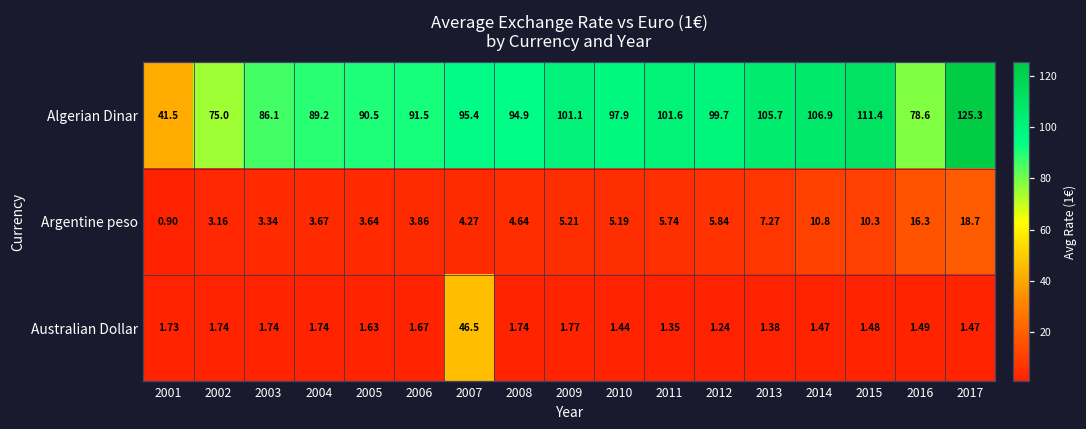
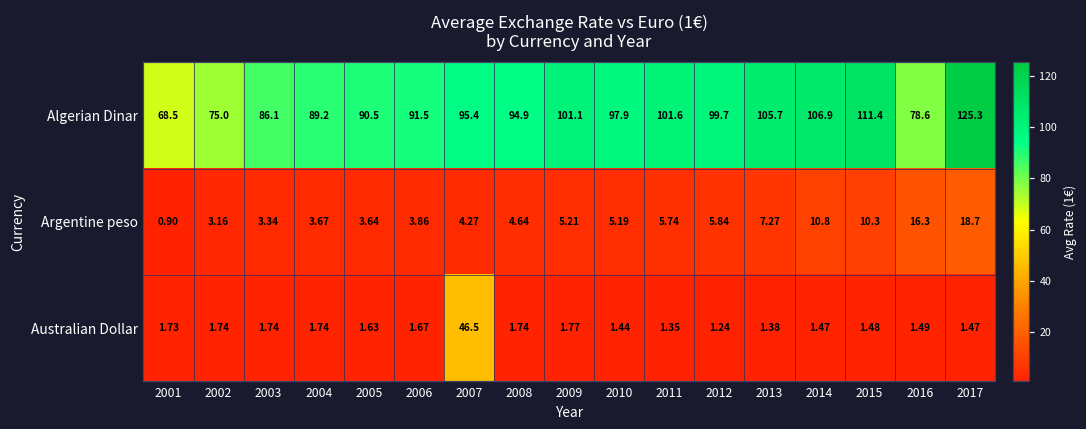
  {
    "Algerian Dinar": {
-     "2001": 41.5,
+     "2001": 68.5,
      "2002": 75.0,
      "2003": 86.1,
      "2004": 89.2,
      "2005": 90.5,
      "2006": 91.5,
      "2007": 95.4,
      "2008": 94.9,
      "2009": 101.1,
      "2010": 97.9,
      "2011": 101.6,
      "2012": 99.7,
      "2013": 105.7,
      "2014": 106.9,
      "2015": 111.4,
      "2016": 78.6,
      "2017": 125.3
    },
    "Argentine peso": {
      "2001": 0.90,
      "2002": 3.16,
      "2003": 3.34,
      "2004": 3.67,
      "2005": 3.64,
      "2006": 3.86,
      "2007": 4.27,
      "2008": 4.64,
      "2009": 5.21,
      "2010": 5.19,
      "2011": 5.74,
      "2012": 5.84,
      "2013": 7.27,
      "2014": 10.8,
      "2015": 10.3,
      "2016": 16.3,
      "2017": 18.7
    },
    "Australian Dollar": {
      "2001": 1.73,
      "2002": 1.74,
      "2003": 1.74,
      "2004": 1.74,
      "2005": 1.63,
      "2006": 1.67,
      "2007": 46.5,
      "2008": 1.74,
      "2009": 1.77,
      "2010": 1.44,
      "2011": 1.35,
      "2012": 1.24,
      "2013": 1.38,
      "2014": 1.47,
      "2015": 1.48,
      "2016": 1.49,
      "2017": 1.47
    }
  }
